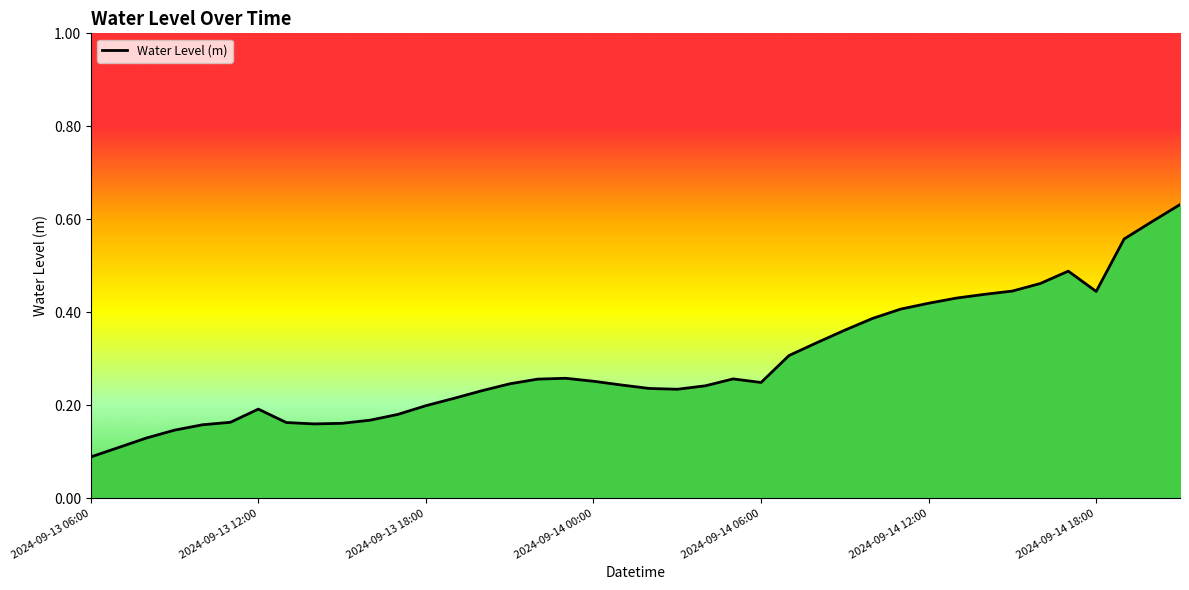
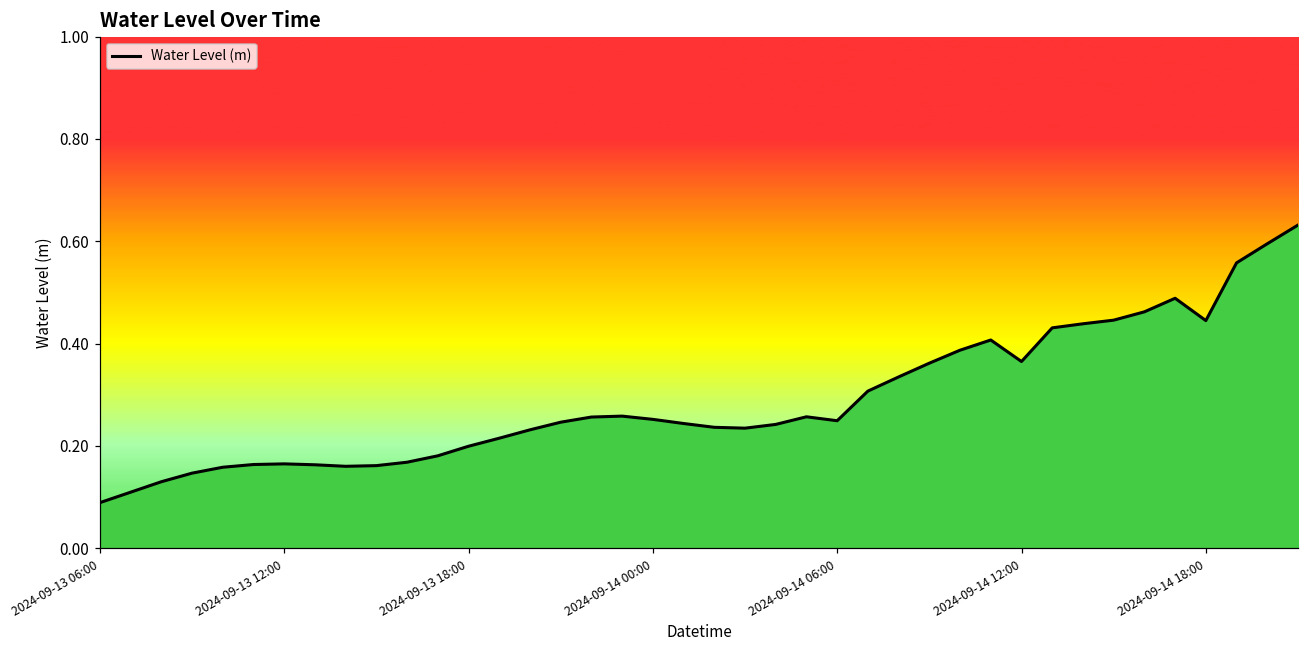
  {
    "2024-09-13 06:00": 0.09,
-   "2024-09-13 12:00": 0.19,
+   "2024-09-13 12:00": 0.16,
    "2024-09-13 18:00": 0.20,
    "2024-09-14 00:00": 0.25,
    "2024-09-14 06:00": 0.25,
-   "2024-09-14 12:00": 0.42,
+   "2024-09-14 12:00": 0.36,
    "2024-09-14 18:00": 0.44
  }
